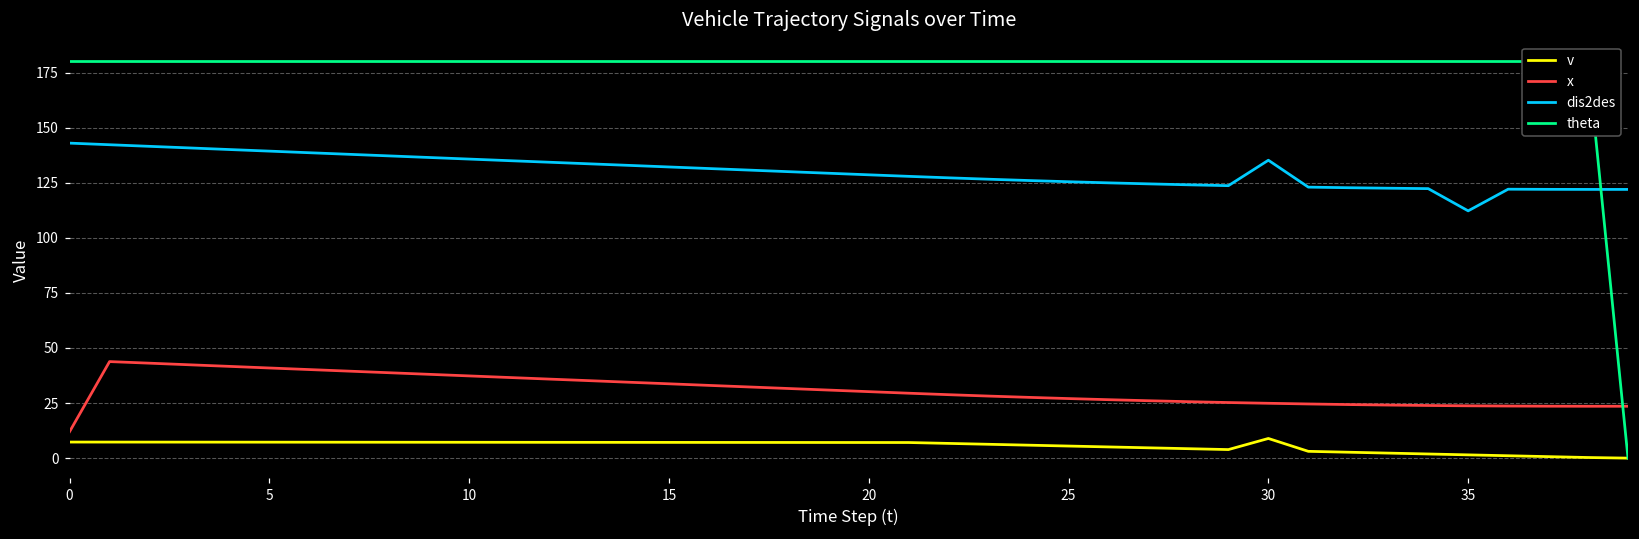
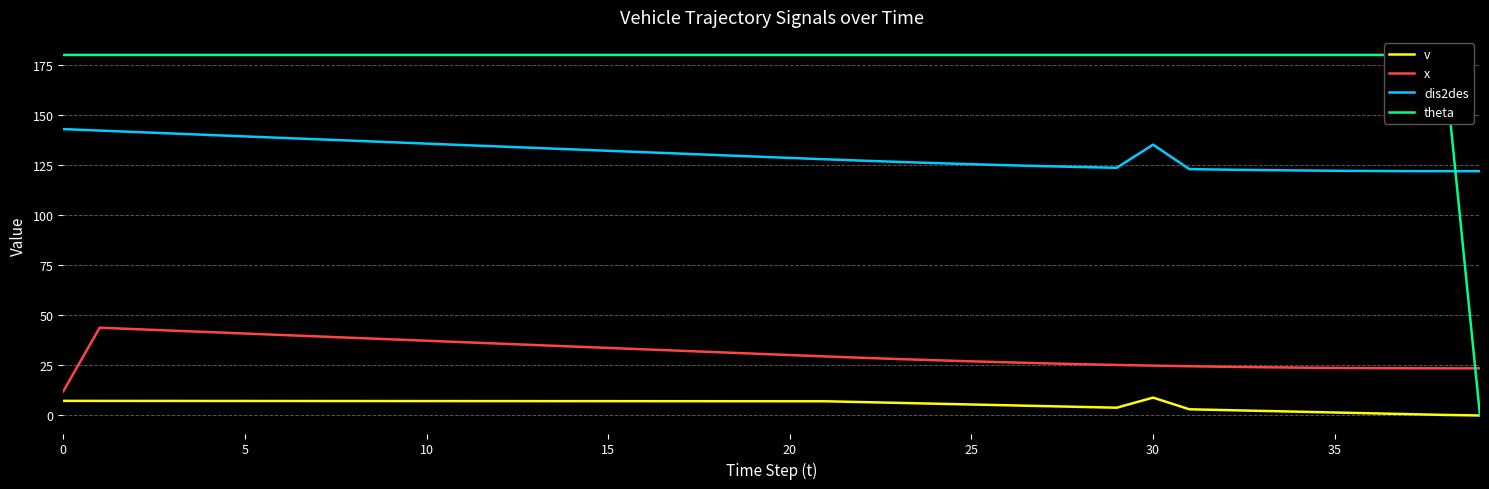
  {
    "v": {
      "0": 7,
      "5": 7,
      "10": 7,
      "15": 7,
      "20": 7,
      "25": 5,
      "30": 9,
      "35": 1
    },
    "x": {
      "0": 12,
      "5": 41,
      "10": 37,
      "15": 34,
      "20": 30,
      "25": 27,
      "30": 25,
      "35": 24
    },
    "dis2des": {
      "0": 143,
      "5": 139,
      "10": 136,
      "15": 132,
      "20": 129,
      "25": 125,
      "30": 135,
-     "35": 112
+     "35": 122
    },
    "theta": {
      "0": 180,
      "5": 180,
      "10": 180,
      "15": 180,
      "20": 180,
      "25": 180,
      "30": 180,
      "35": 180
    }
  }
